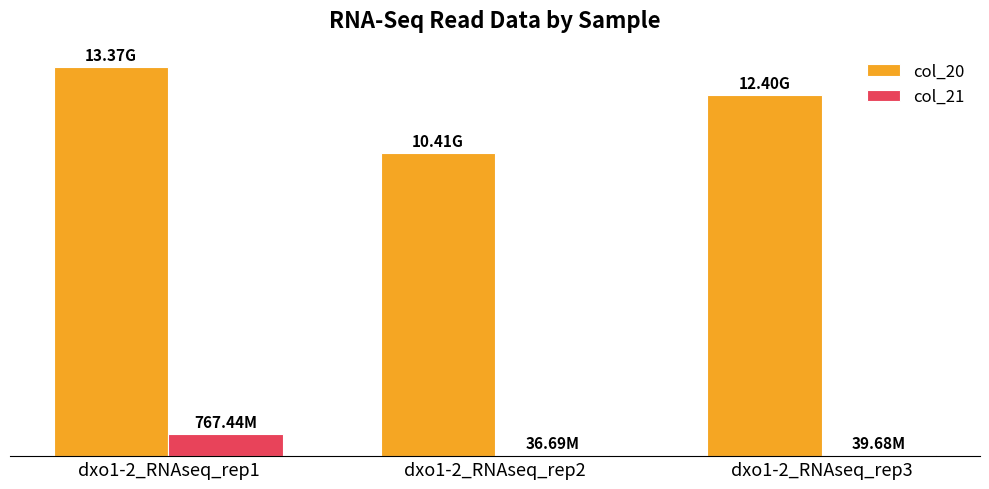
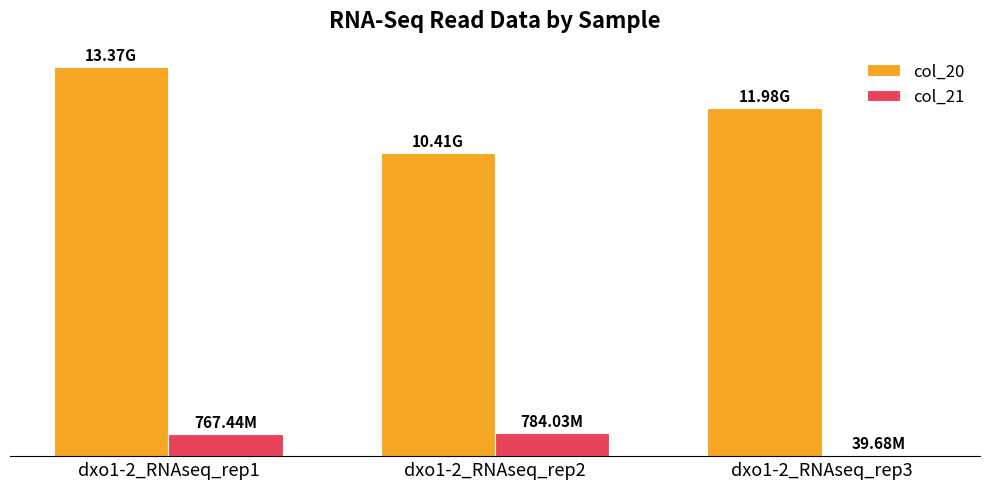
  {
    "col_20": {
      "dxo1-2_RNAseq_rep1": "13.37G",
      "dxo1-2_RNAseq_rep2": "10.41G",
-     "dxo1-2_RNAseq_rep3": "12.40G"
+     "dxo1-2_RNAseq_rep3": "11.98G"
    },
    "col_21": {
      "dxo1-2_RNAseq_rep1": "767.44M",
-     "dxo1-2_RNAseq_rep2": "36.69M",
+     "dxo1-2_RNAseq_rep2": "784.03M",
      "dxo1-2_RNAseq_rep3": "39.68M"
    }
  }
